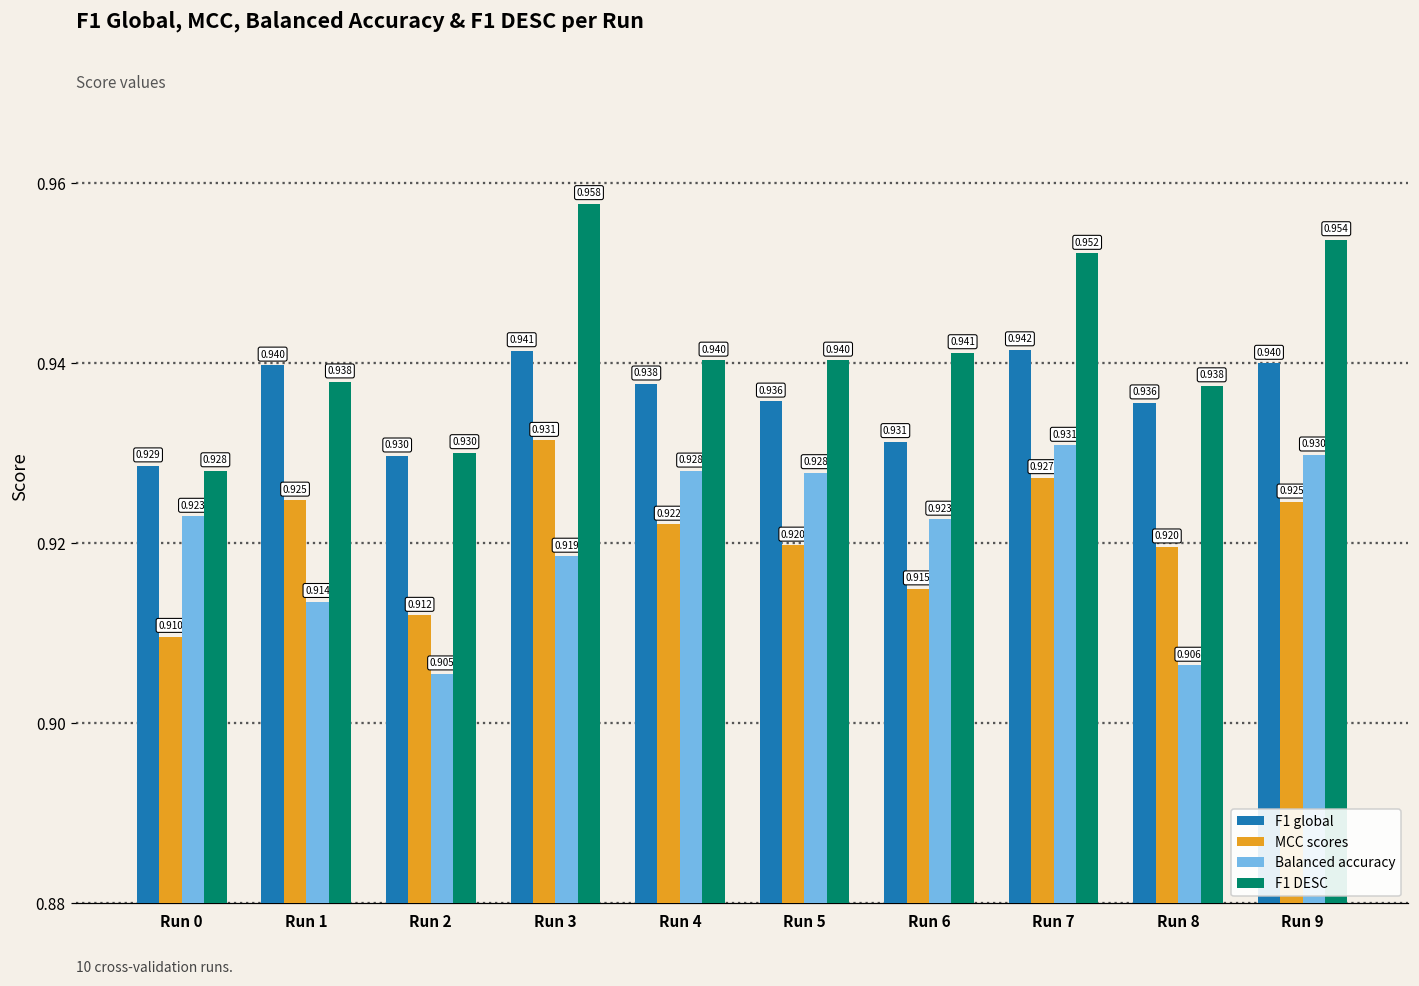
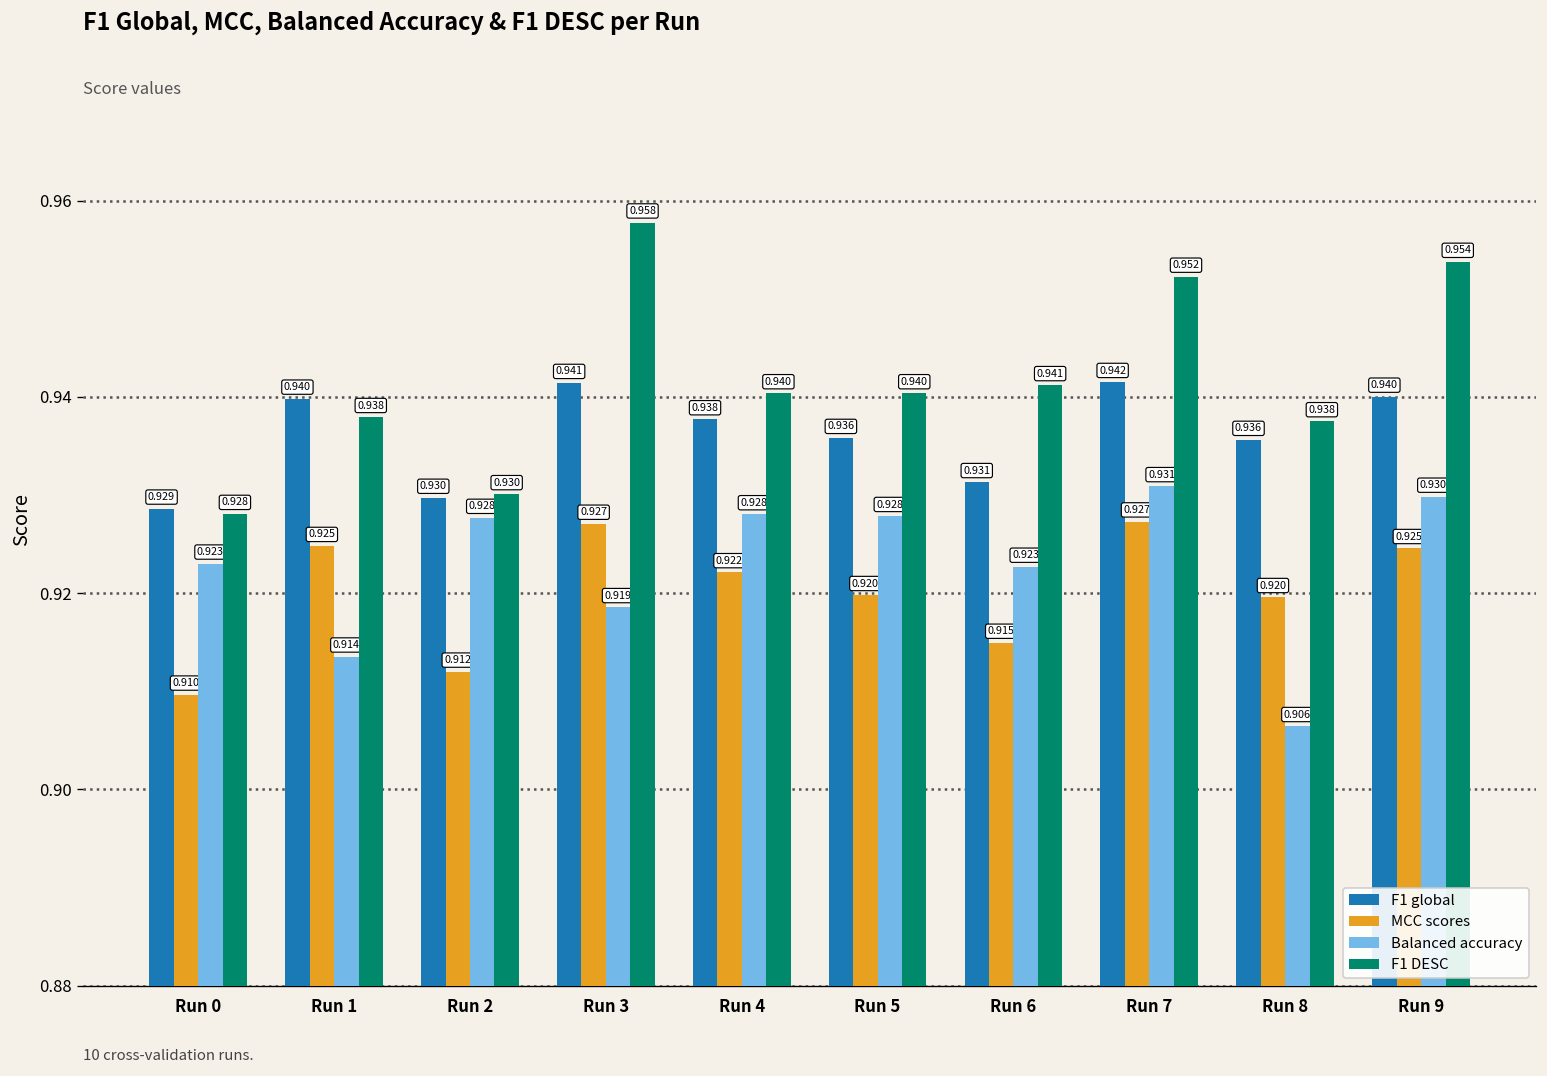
  {
    "MCC scores": {
-     "Run 3": 0.931
+     "Run 3": 0.927
    },
    "Balanced accuracy": {
-     "Run 2": 0.905
+     "Run 2": 0.928
    }
  }
